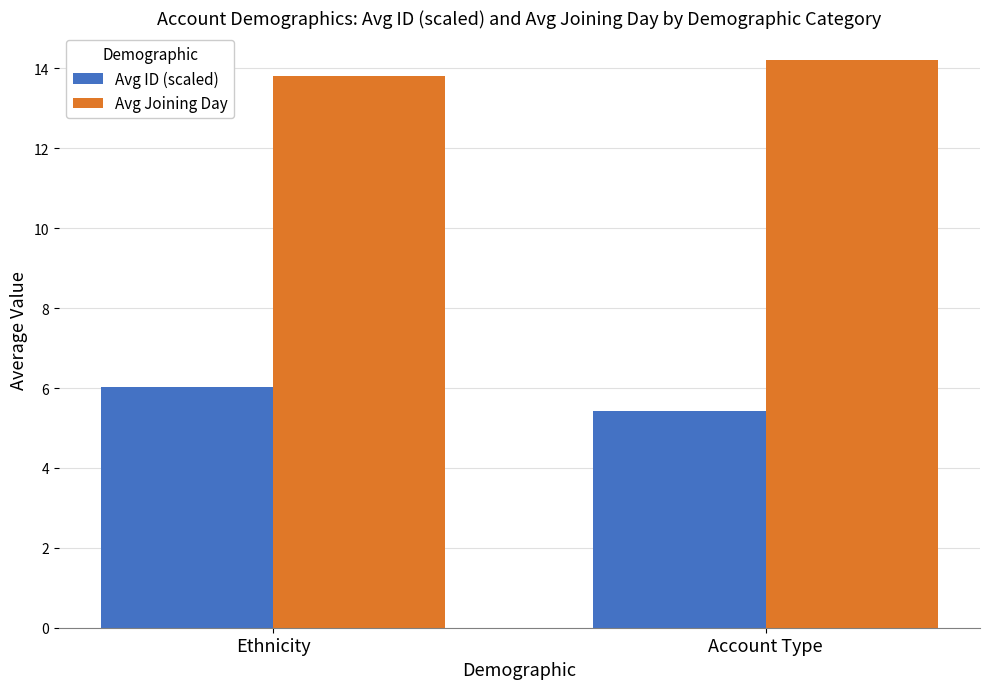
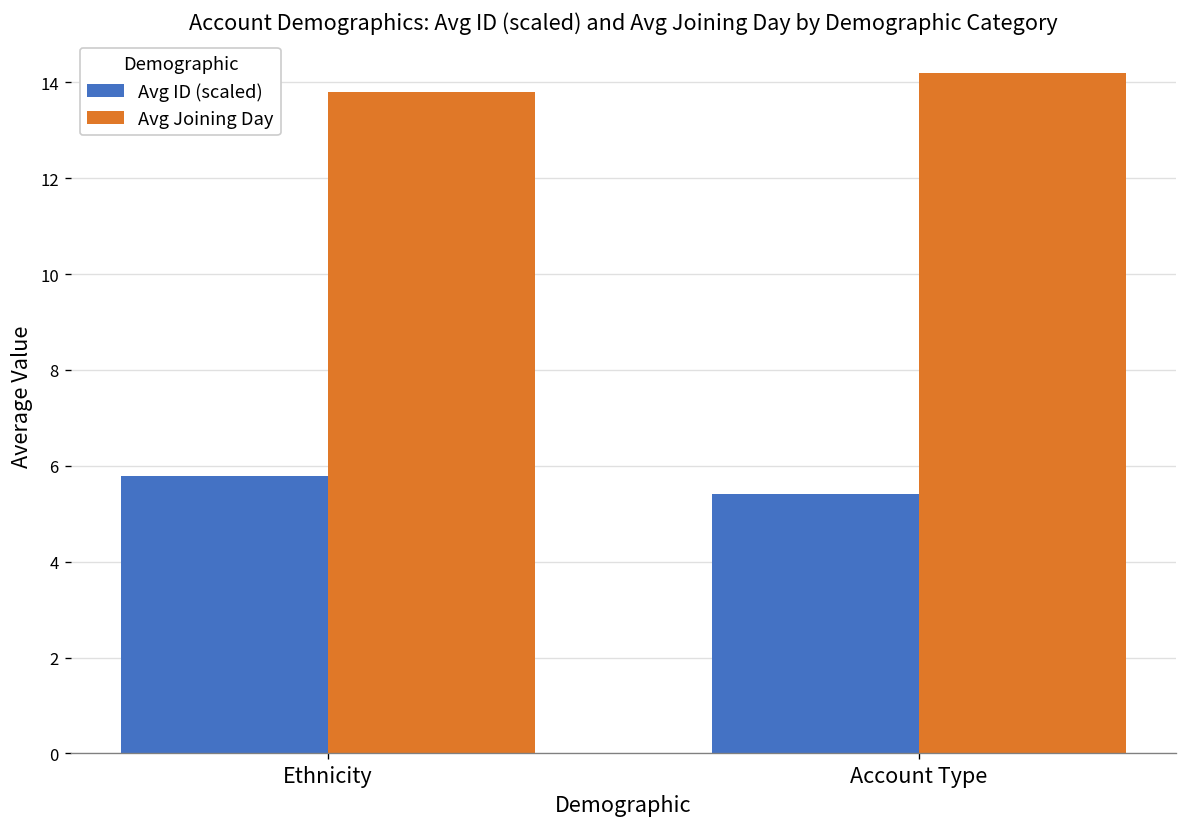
  {
    "Avg ID (scaled)": {
-     "Ethnicity": 6.0,
+     "Ethnicity": 5.8,
      "Account Type": 5.4
    },
    "Avg Joining Day": {
      "Ethnicity": 13.8,
      "Account Type": 14.2
    }
  }
